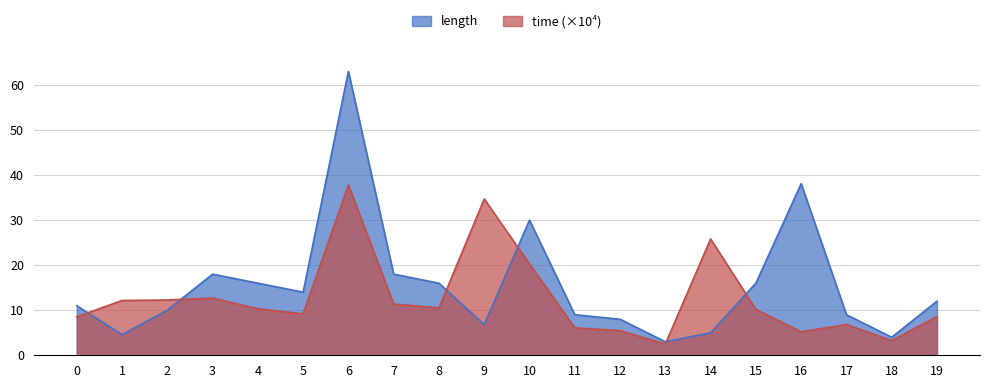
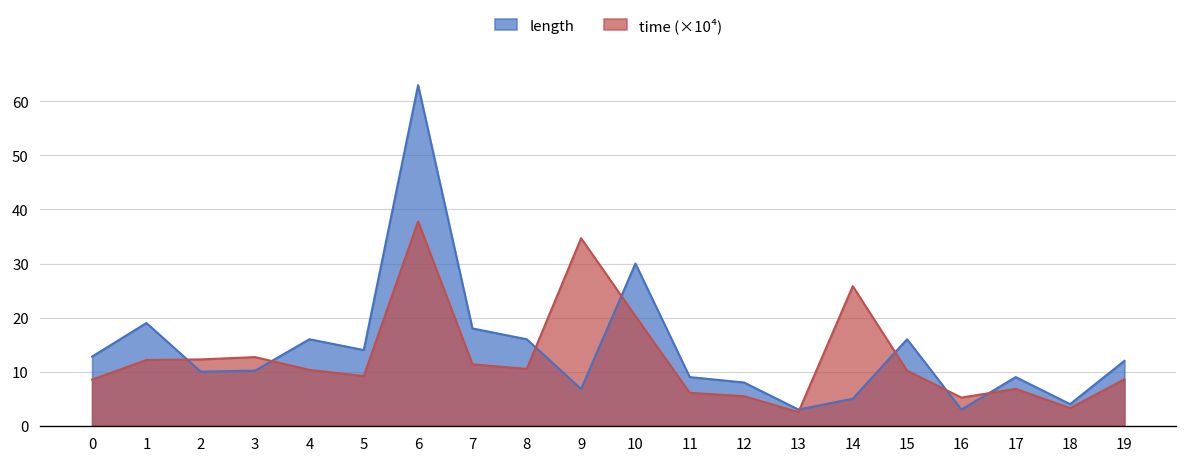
  {
    "length": {
-     "0": 11,
-     "1": 5,
+     "0": 13,
+     "1": 19,
      "2": 10,
-     "3": 18,
+     "3": 10,
      "4": 16,
      "5": 14,
      "6": 63,
      "7": 18,
      "8": 16,
      "9": 7,
      "10": 30,
      "11": 9,
      "12": 8,
      "14": 5,
      "15": 16,
-     "16": 38,
+     "16": 3,
      "17": 9,
      "18": 4,
      "19": 12
    },
    "time (×10⁴)": {
      "0": 9,
      "1": 12,
      "2": 12,
      "3": 13,
      "4": 10,
      "5": 9,
      "6": 38,
      "7": 11,
      "8": 11,
      "9": 35,
      "10": 20,
      "11": 6,
      "12": 5,
      "14": 26,
      "15": 10,
      "16": 5,
      "17": 7,
      "18": 3,
      "19": 9
    }
  }
